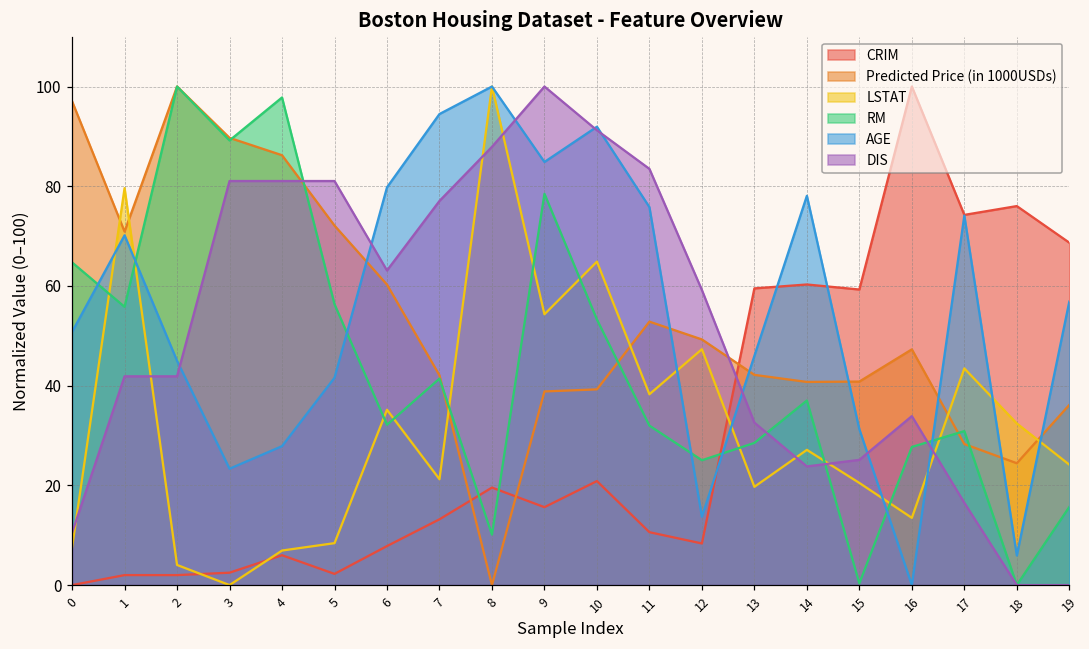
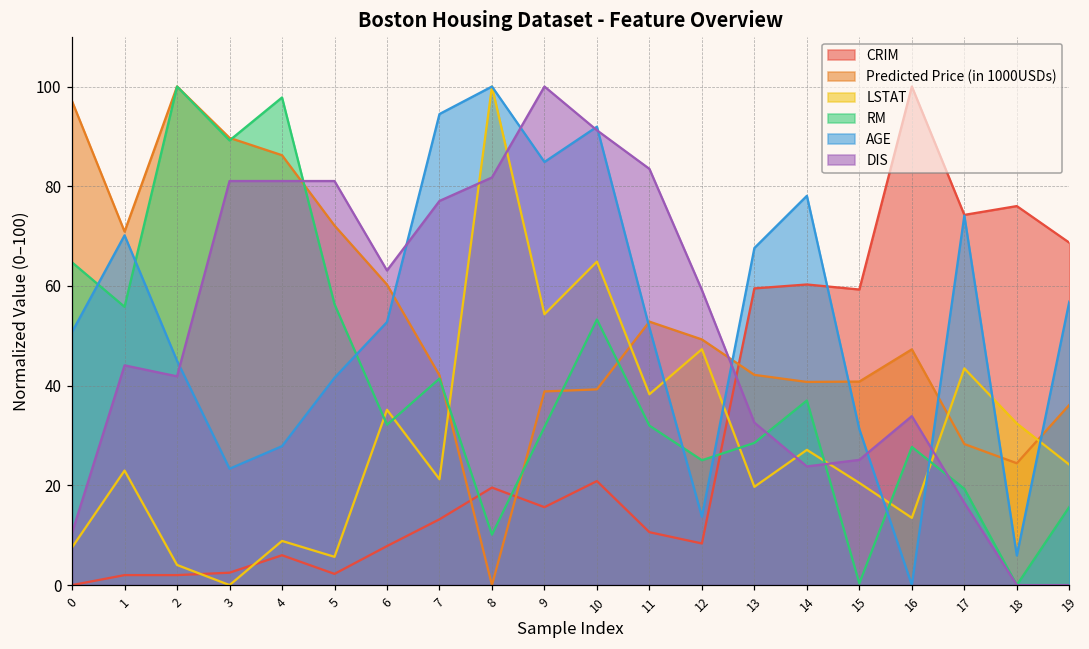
  {
    "LSTAT": {
      "0": 8,
-     "1": 80,
+     "1": 23,
      "2": 4,
      "3": 0,
-     "4": 7,
-     "5": 8,
+     "4": 9,
+     "5": 6,
      "6": 35,
      "7": 21,
      "9": 54,
      "10": 65,
      "11": 38,
      "12": 47,
      "13": 20,
      "14": 27,
      "15": 20,
      "16": 13,
      "17": 43,
      "18": 32,
      "19": 24
    },
    "RM": {
      "0": 65,
      "1": 56,
      "4": 98,
      "5": 56,
      "6": 32,
      "7": 41,
      "8": 10,
-     "9": 78,
+     "9": 32,
      "10": 53,
      "11": 32,
      "12": 25,
      "13": 29,
      "14": 37,
      "15": 0,
      "16": 28,
-     "17": 31,
+     "17": 19,
      "19": 16
    },
    "AGE": {
      "0": 51,
      "1": 70,
      "2": 45,
      "3": 23,
      "4": 28,
      "5": 42,
-     "6": 80,
+     "6": 53,
      "7": 94,
      "9": 85,
      "10": 92,
-     "11": 76,
+     "11": 52,
      "12": 14,
-     "13": 46,
+     "13": 68,
      "14": 78,
      "15": 31,
      "16": 0,
      "18": 6,
      "19": 57
    },
    "DIS": {
      "0": 10,
-     "1": 42,
+     "1": 44,
      "2": 42,
      "3": 81,
      "4": 81,
      "5": 81,
      "6": 63,
      "7": 77,
-     "8": 88,
+     "8": 82,
      "9": 100,
      "10": 91,
      "11": 83,
      "12": 59,
      "13": 33,
      "14": 24,
      "15": 25,
      "16": 34,
      "17": 17,
      "19": 0
    }
  }
